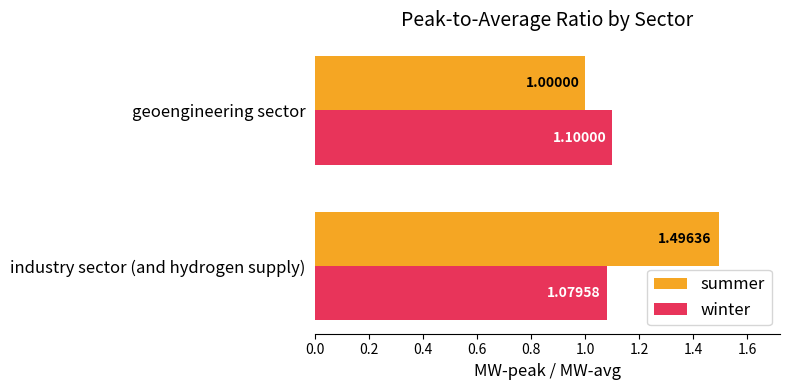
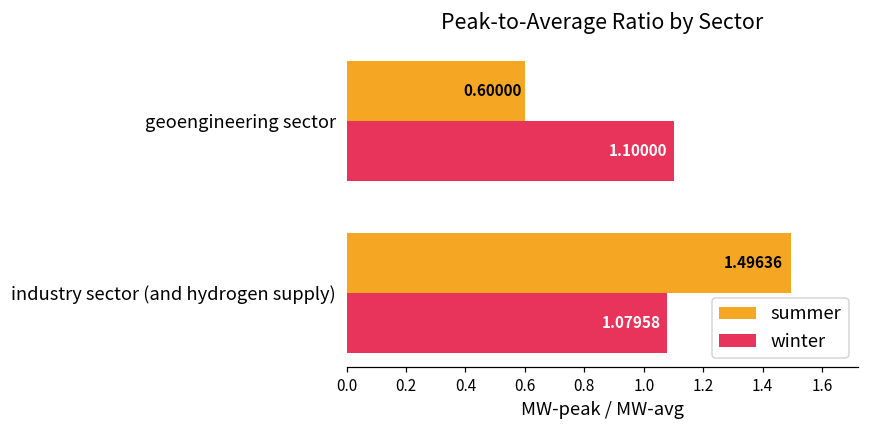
  {
    "summer": {
-     "geoengineering sector": 1.00000,
+     "geoengineering sector": 0.60000,
      "industry sector (and hydrogen supply)": 1.49636
    },
    "winter": {
      "geoengineering sector": 1.10000,
      "industry sector (and hydrogen supply)": 1.07958
    }
  }
